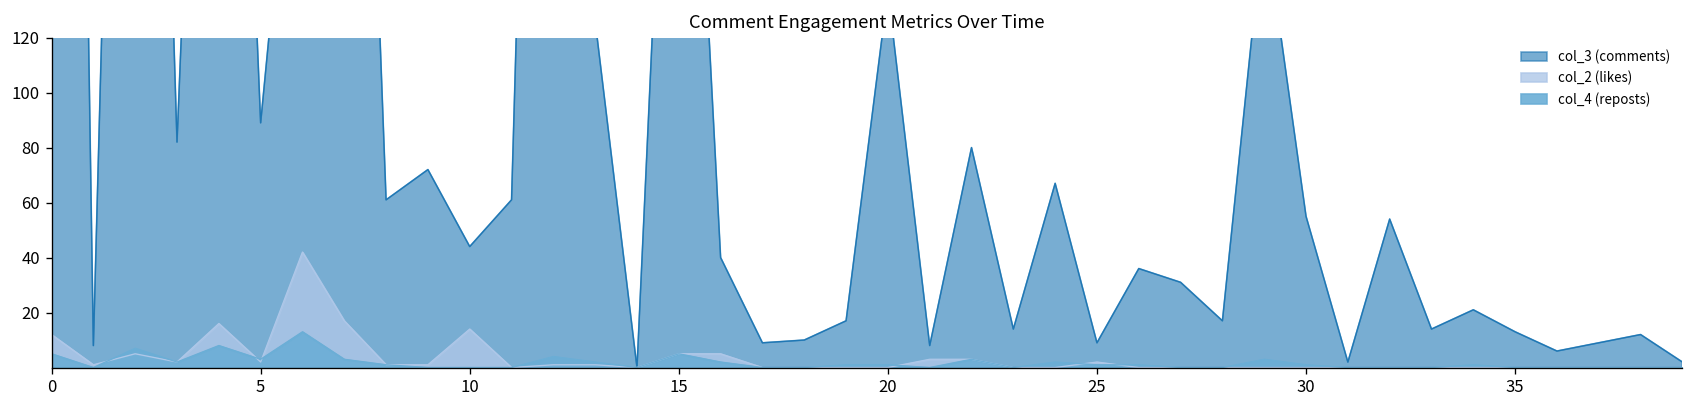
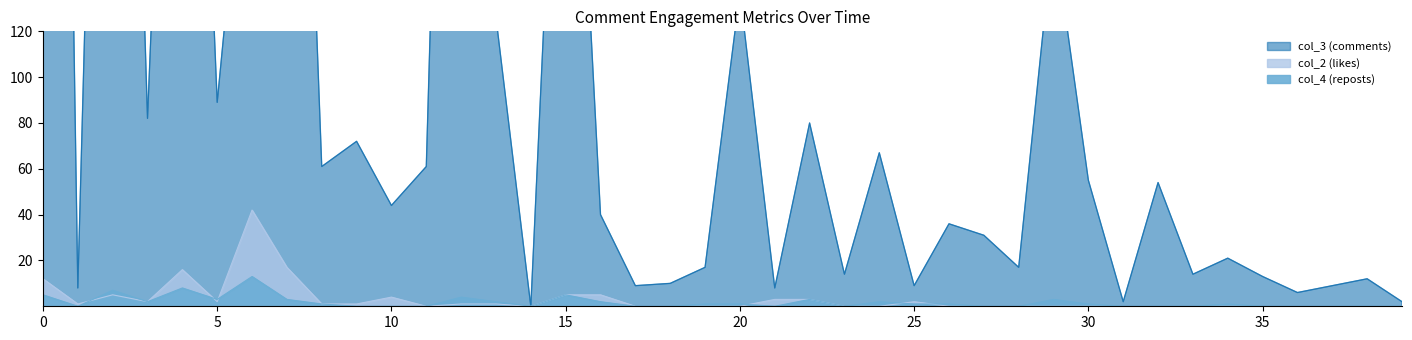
  {
    "col_2 (likes)": {
      "0": 12,
-     "10": 14
+     "10": 4
    }
  }
